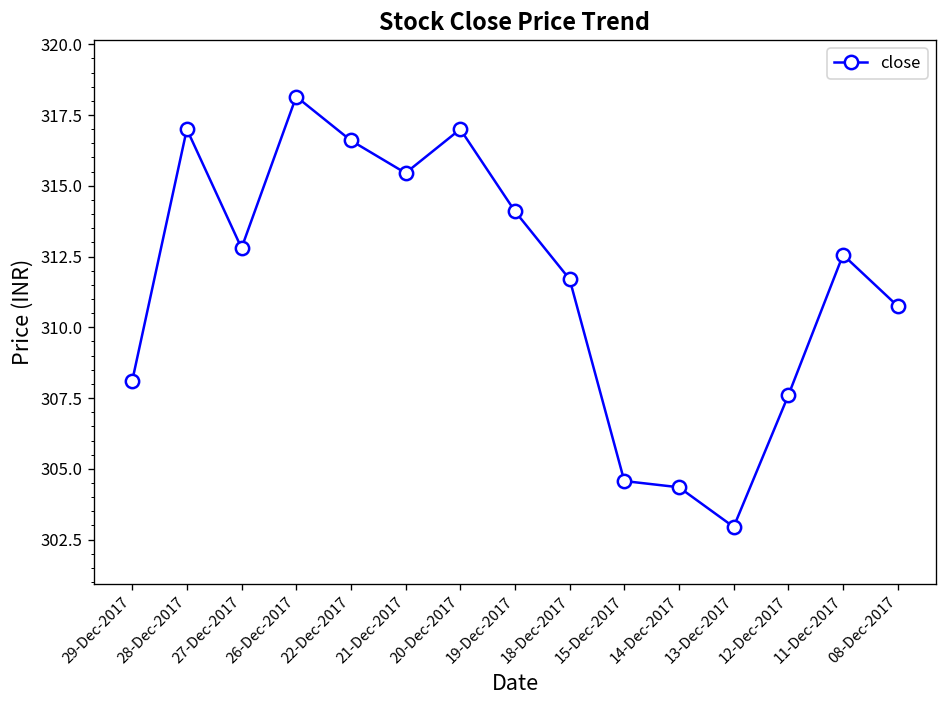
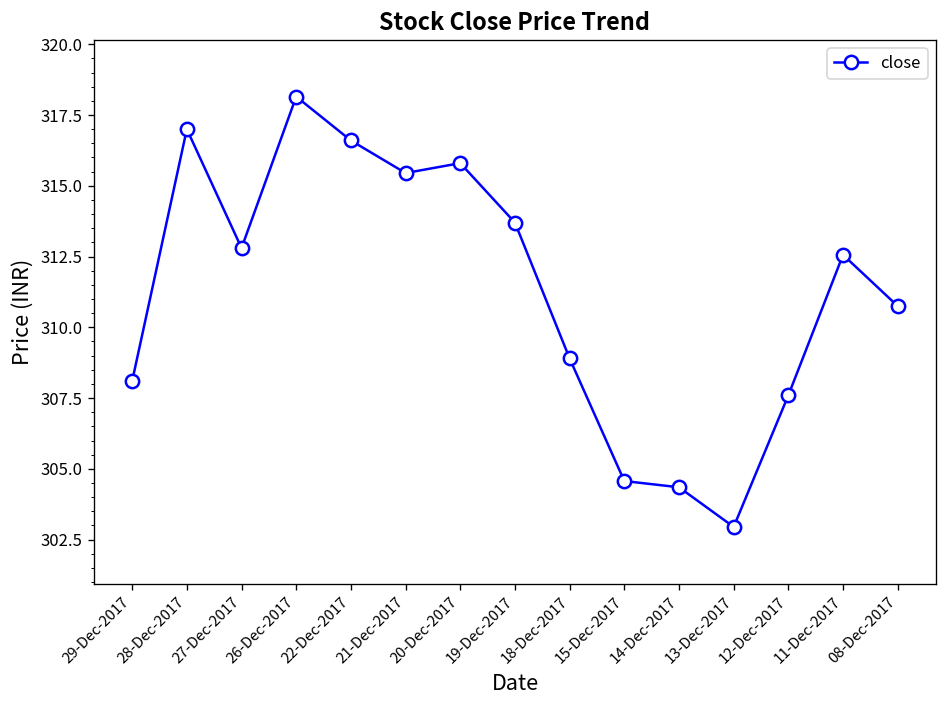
  {
    "29-Dec-2017": 308.1,
    "28-Dec-2017": 317.0,
    "27-Dec-2017": 312.8,
    "26-Dec-2017": 318.2,
    "22-Dec-2017": 316.6,
    "21-Dec-2017": 315.5,
-   "20-Dec-2017": 317.0,
-   "19-Dec-2017": 314.1,
-   "18-Dec-2017": 311.7,
+   "20-Dec-2017": 315.8,
+   "19-Dec-2017": 313.7,
+   "18-Dec-2017": 308.9,
    "15-Dec-2017": 304.6,
    "14-Dec-2017": 304.4,
    "13-Dec-2017": 303.0,
    "12-Dec-2017": 307.6,
    "11-Dec-2017": 312.6,
    "08-Dec-2017": 310.8
  }
